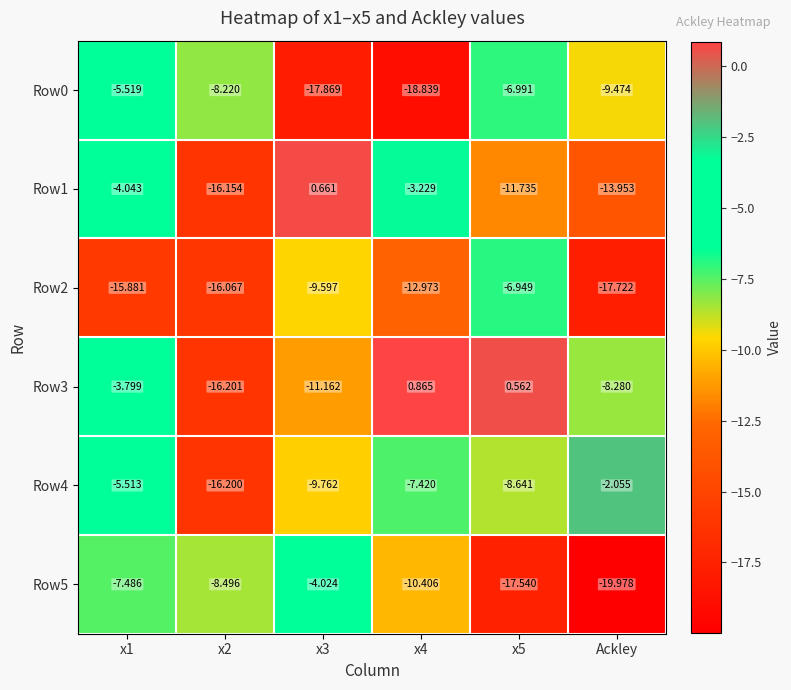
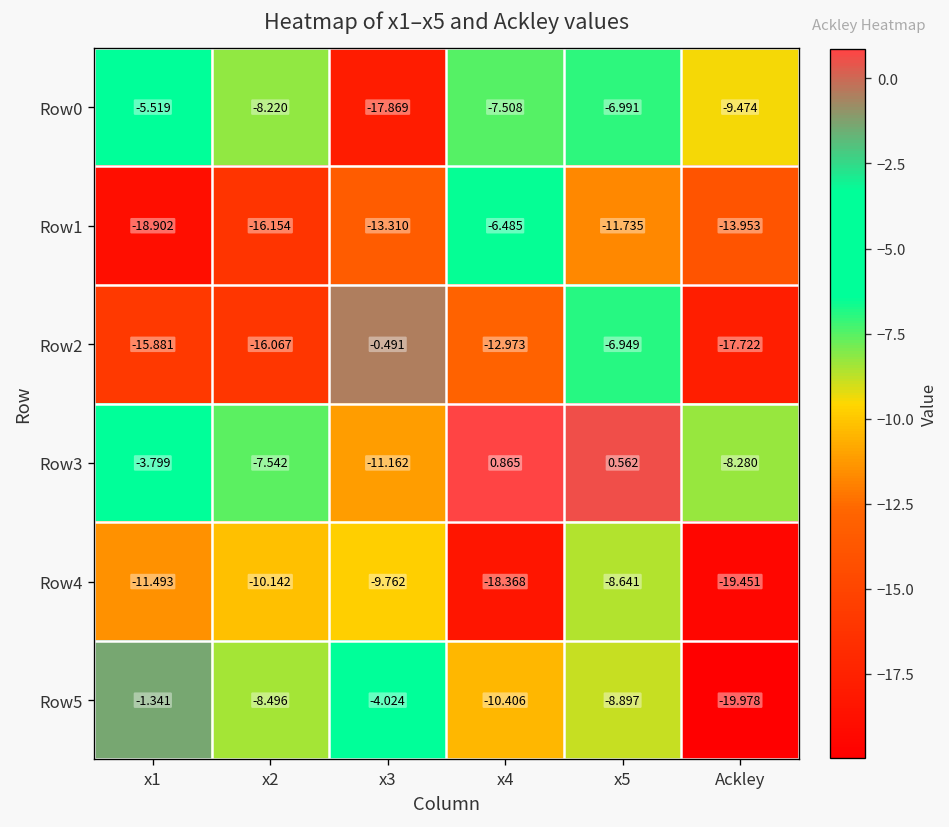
  {
    "Row0": {
-     "x4": -18.839
+     "x4": -7.508
    },
    "Row1": {
-     "x1": -4.043,
-     "x3": 0.661,
-     "x4": -3.229
+     "x1": -18.902,
+     "x3": -13.310,
+     "x4": -6.485
    },
    "Row2": {
-     "x3": -9.597
+     "x3": -0.491
    },
    "Row3": {
-     "x2": -16.201
+     "x2": -7.542
    },
    "Row4": {
-     "x1": -5.513,
-     "x2": -16.200,
-     "x4": -7.420,
-     "Ackley": -2.055
+     "x1": -11.493,
+     "x2": -10.142,
+     "x4": -18.368,
+     "Ackley": -19.451
    },
    "Row5": {
-     "x1": -7.486,
-     "x5": -17.540
+     "x1": -1.341,
+     "x5": -8.897
    }
  }
